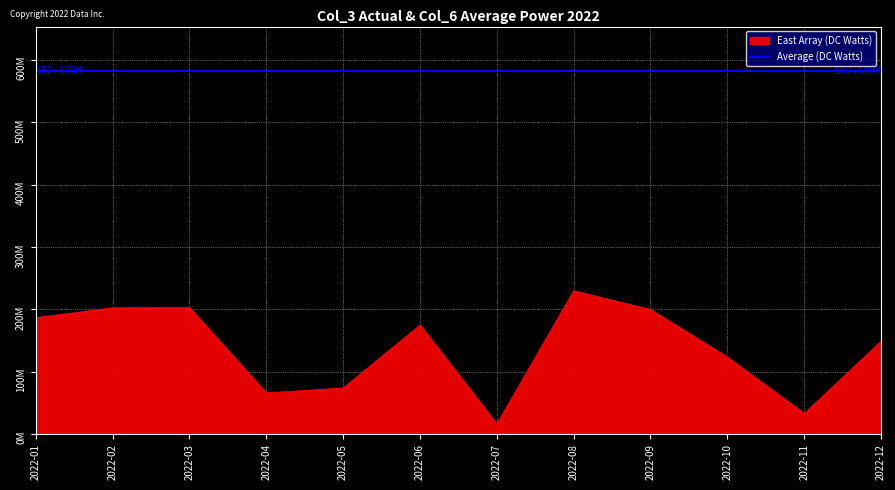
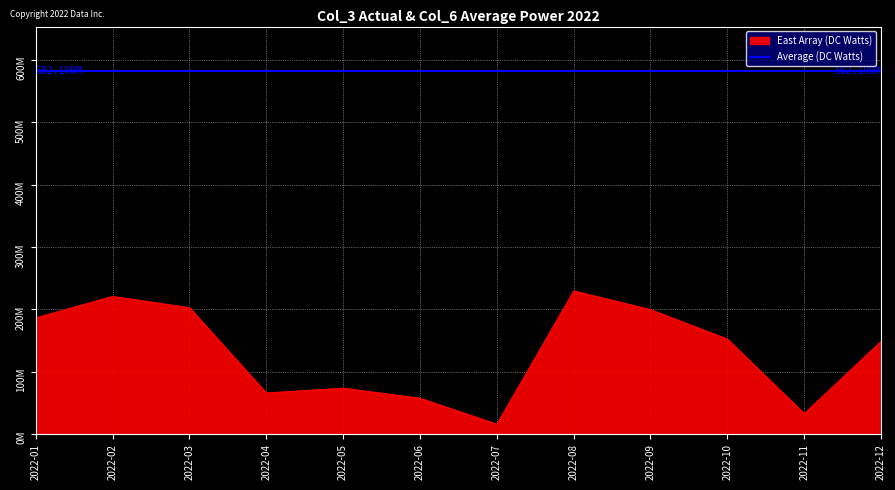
  {
    "2022-01": 190000000,
-   "2022-02": 200000000,
+   "2022-02": 220000000,
    "2022-03": 200000000,
    "2022-04": 70000000,
    "2022-05": 70000000,
-   "2022-06": 180000000,
+   "2022-06": 60000000,
    "2022-07": 20000000,
    "2022-08": 230000000,
    "2022-09": 200000000,
-   "2022-10": 120000000,
+   "2022-10": 150000000,
    "2022-11": 30000000,
    "2022-12": 150000000
  }
